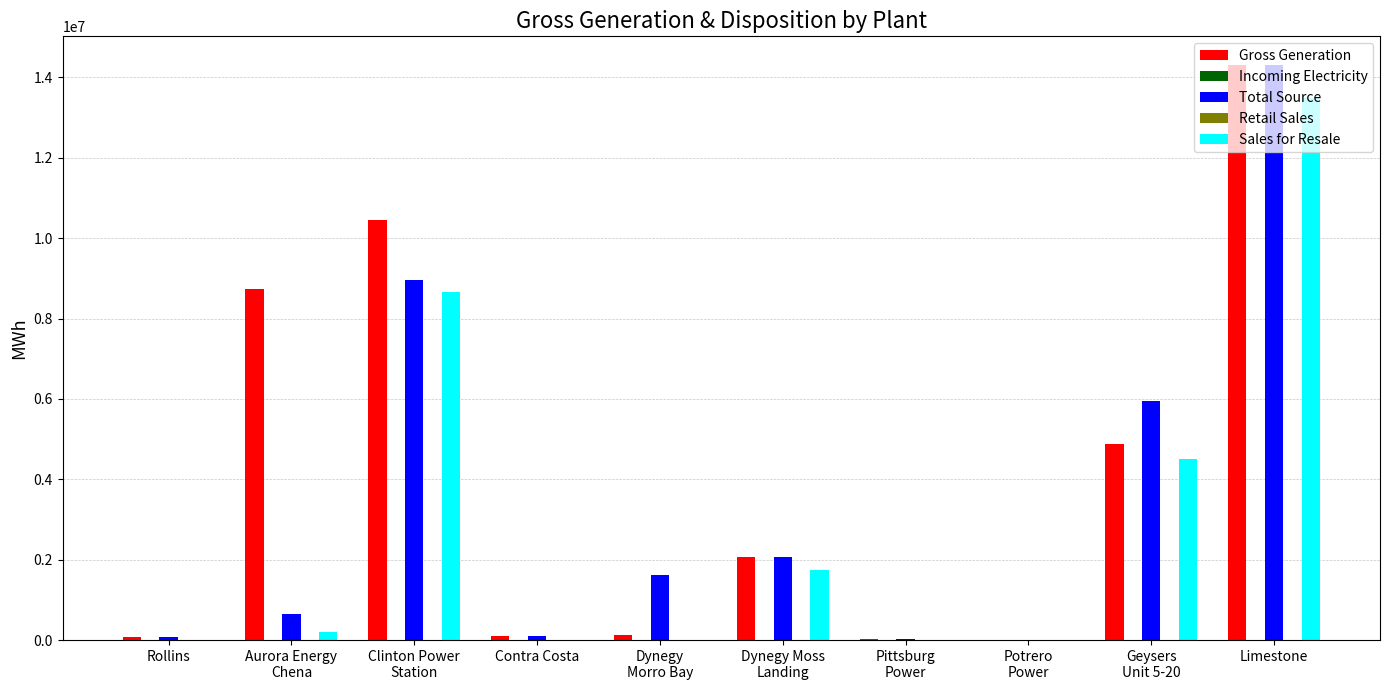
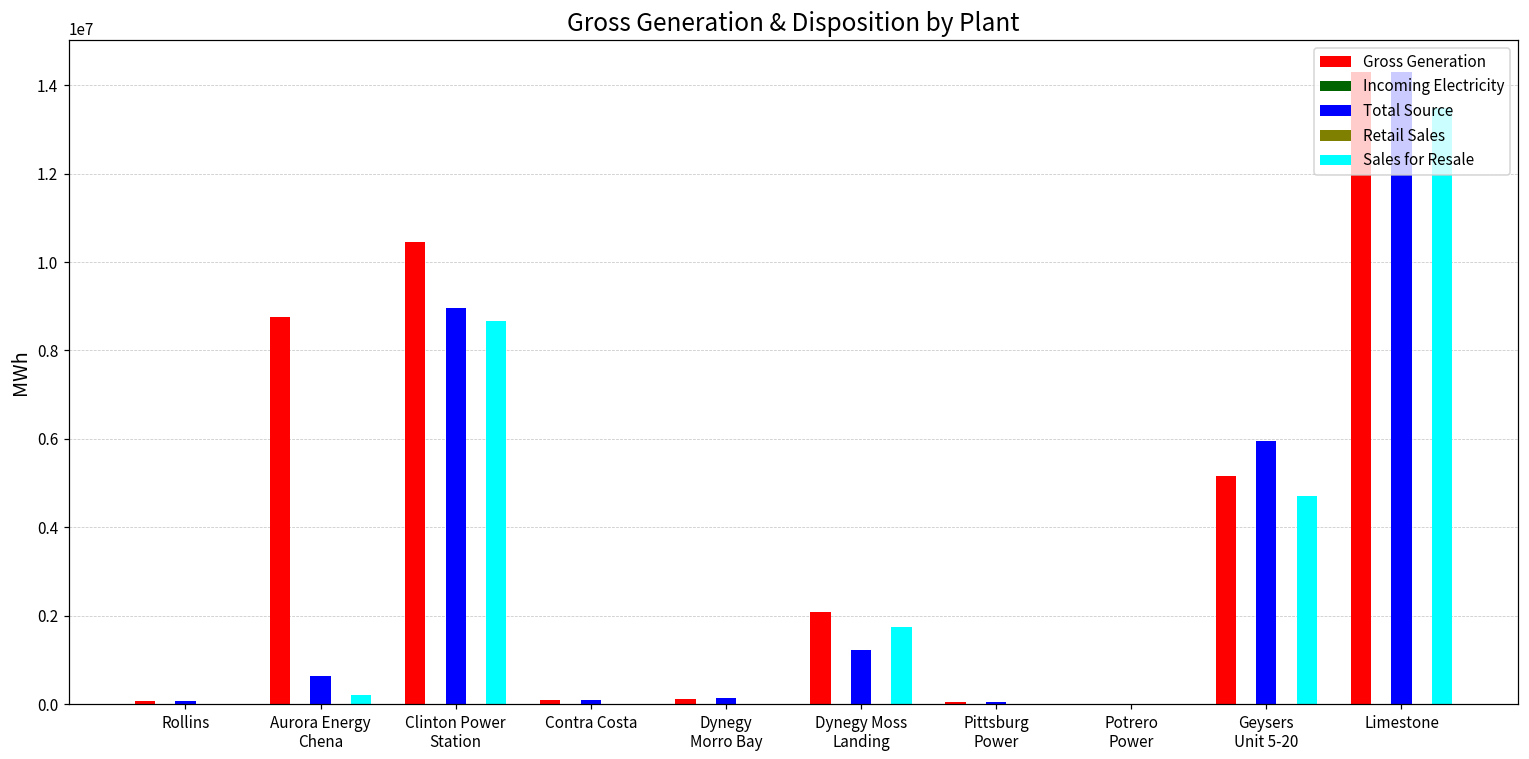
  {
    "Gross Generation": {
      "Rollins": 100000,
      "Aurora Energy Chena": 8700000,
      "Clinton Power Station": 10500000,
      "Contra Costa": 100000,
      "Dynegy Morro Bay": 100000,
      "Dynegy Moss Landing": 2100000,
      "Potrero Power": 0,
-     "Geysers Unit 5-20": 4900000
+     "Geysers Unit 5-20": 5200000
    },
    "Incoming Electricity": {
      "Rollins": 0,
      "Aurora Energy Chena": 0,
      "Clinton Power Station": 0,
      "Contra Costa": 0,
      "Pittsburg Power": 0,
      "Geysers Unit 5-20": 0,
      "Limestone": 0
    },
    "Total Source": {
      "Rollins": 100000,
      "Aurora Energy Chena": 600000,
      "Clinton Power Station": 9000000,
      "Contra Costa": 100000,
-     "Dynegy Morro Bay": 1600000,
-     "Dynegy Moss Landing": 2100000,
+     "Dynegy Morro Bay": 100000,
+     "Dynegy Moss Landing": 1200000,
      "Geysers Unit 5-20": 6000000
    },
    "Retail Sales": {
      "Rollins": 0,
      "Aurora Energy Chena": 0,
      "Clinton Power Station": 0,
      "Contra Costa": 0,
      "Dynegy Morro Bay": 0,
      "Dynegy Moss Landing": 0,
      "Pittsburg Power": 0,
      "Potrero Power": 0,
      "Geysers Unit 5-20": 0,
      "Limestone": 0
    },
    "Sales for Resale": {
      "Rollins": 0,
      "Aurora Energy Chena": 200000,
      "Clinton Power Station": 8700000,
      "Contra Costa": 0,
      "Dynegy Morro Bay": 0,
      "Dynegy Moss Landing": 1700000,
      "Pittsburg Power": 0,
      "Potrero Power": 0,
-     "Geysers Unit 5-20": 4500000
+     "Geysers Unit 5-20": 4700000
    }
  }
